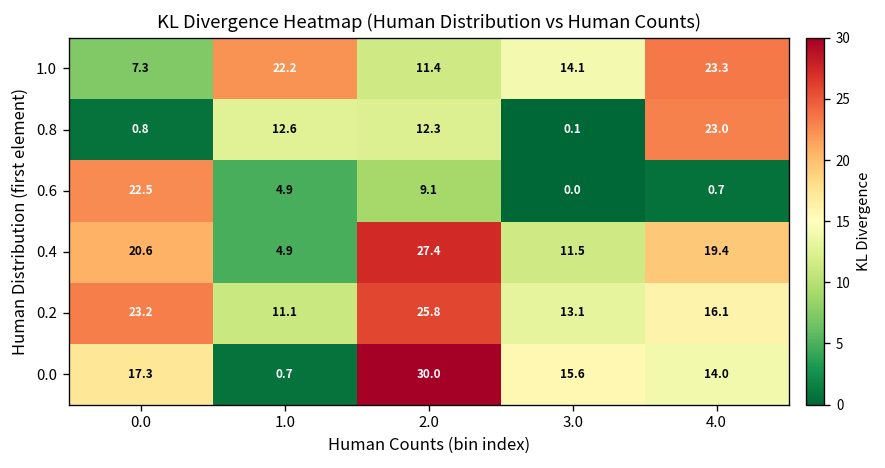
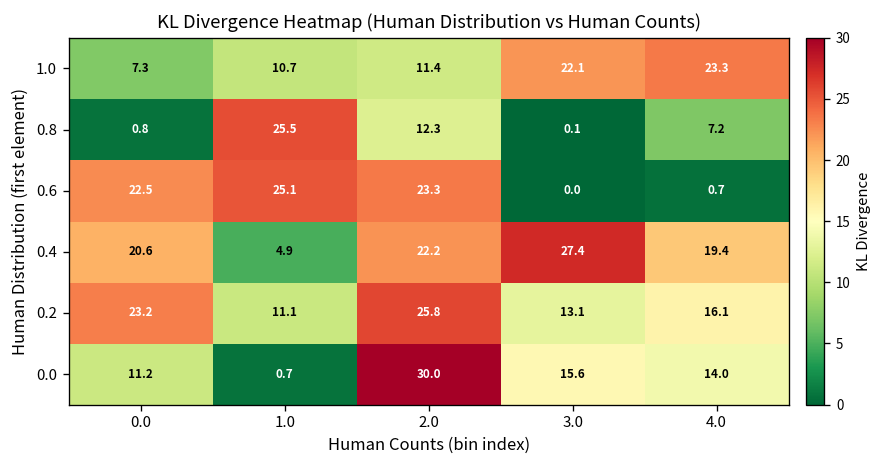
  {
    "1.0": {
      "0.0": 7.3,
-     "1.0": 22.2,
+     "1.0": 10.7,
      "2.0": 11.4,
-     "3.0": 14.1,
+     "3.0": 22.1,
      "4.0": 23.3
    },
    "0.8": {
      "0.0": 0.8,
-     "1.0": 12.6,
+     "1.0": 25.5,
      "2.0": 12.3,
      "3.0": 0.1,
-     "4.0": 23.0
+     "4.0": 7.2
    },
    "0.6": {
      "0.0": 22.5,
-     "1.0": 4.9,
-     "2.0": 9.1,
+     "1.0": 25.1,
+     "2.0": 23.3,
      "3.0": 0.0,
      "4.0": 0.7
    },
    "0.4": {
      "0.0": 20.6,
      "1.0": 4.9,
-     "2.0": 27.4,
-     "3.0": 11.5,
+     "2.0": 22.2,
+     "3.0": 27.4,
      "4.0": 19.4
    },
    "0.2": {
      "0.0": 23.2,
      "1.0": 11.1,
      "2.0": 25.8,
      "3.0": 13.1,
      "4.0": 16.1
    },
    "0.0": {
-     "0.0": 17.3,
+     "0.0": 11.2,
      "1.0": 0.7,
      "2.0": 30.0,
      "3.0": 15.6,
      "4.0": 14.0
    }
  }
